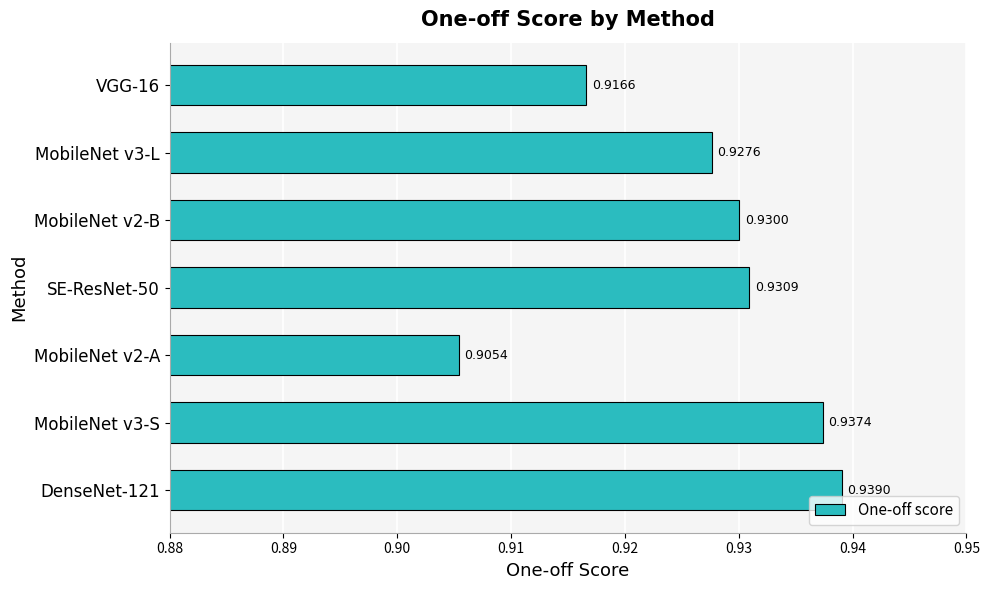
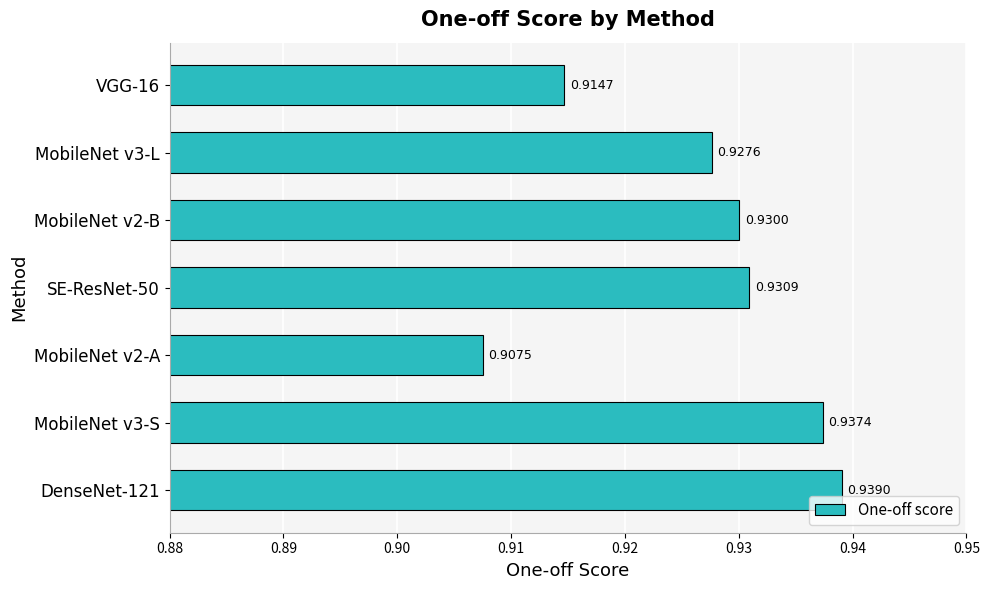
  {
-   "VGG-16": 0.9166,
+   "VGG-16": 0.9147,
    "MobileNet v3-L": 0.9276,
    "MobileNet v2-B": 0.9300,
    "SE-ResNet-50": 0.9309,
-   "MobileNet v2-A": 0.9054,
+   "MobileNet v2-A": 0.9075,
    "MobileNet v3-S": 0.9374
  }
